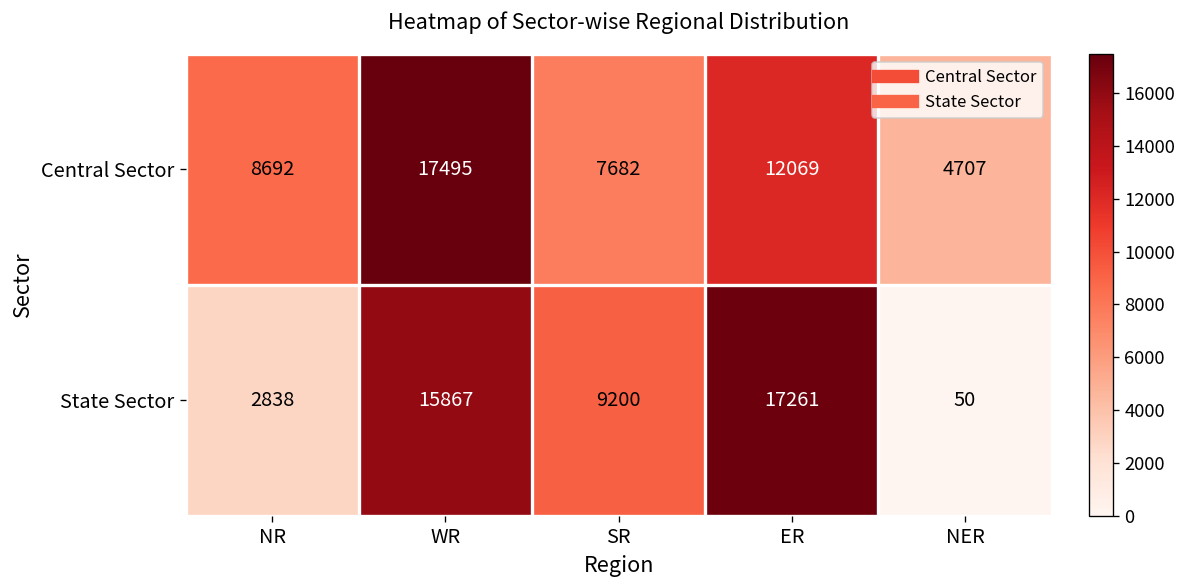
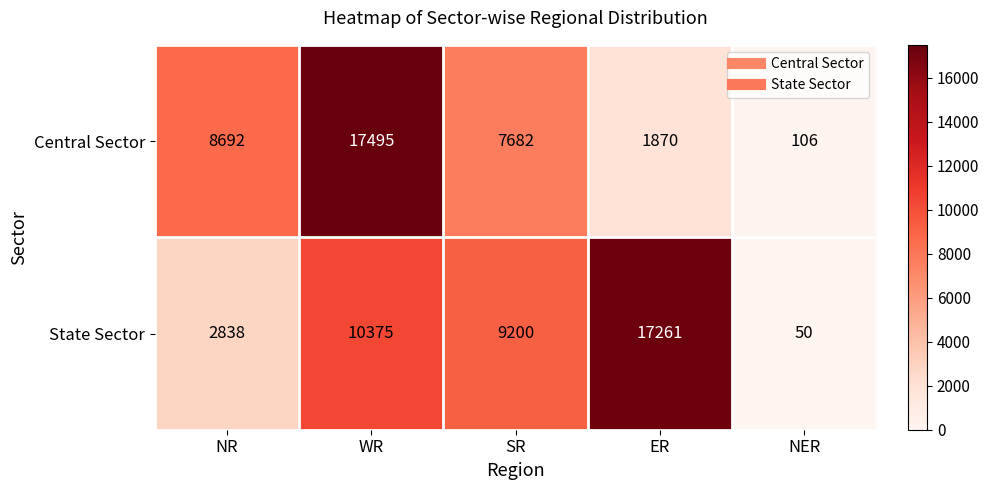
  {
    "Central Sector": {
      "NR": 8692,
      "WR": 17495,
      "SR": 7682,
-     "ER": 12069,
-     "NER": 4707
+     "ER": 1870,
+     "NER": 106
    },
    "State Sector": {
      "NR": 2838,
-     "WR": 15867,
+     "WR": 10375,
      "SR": 9200,
      "ER": 17261,
      "NER": 50
    }
  }
